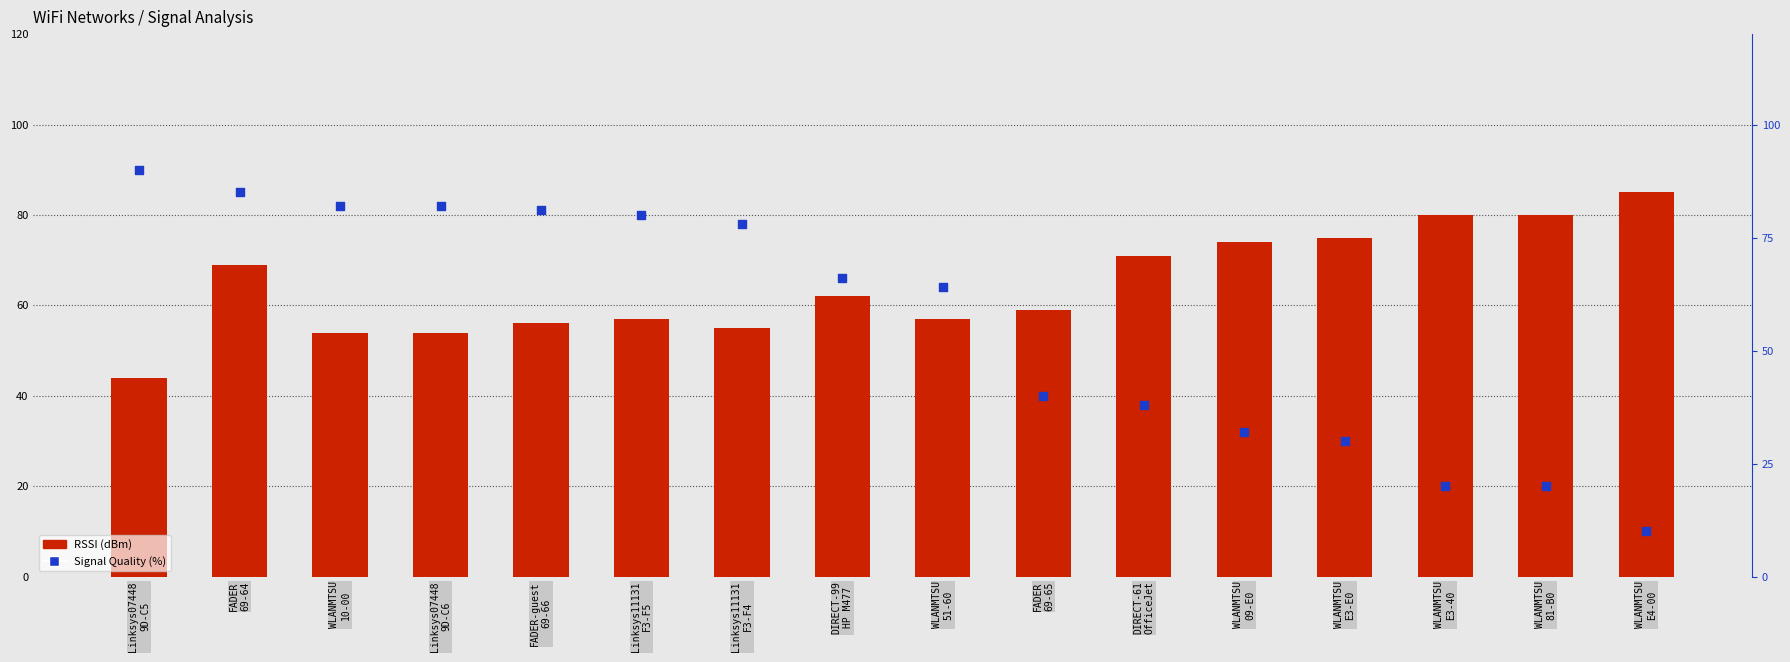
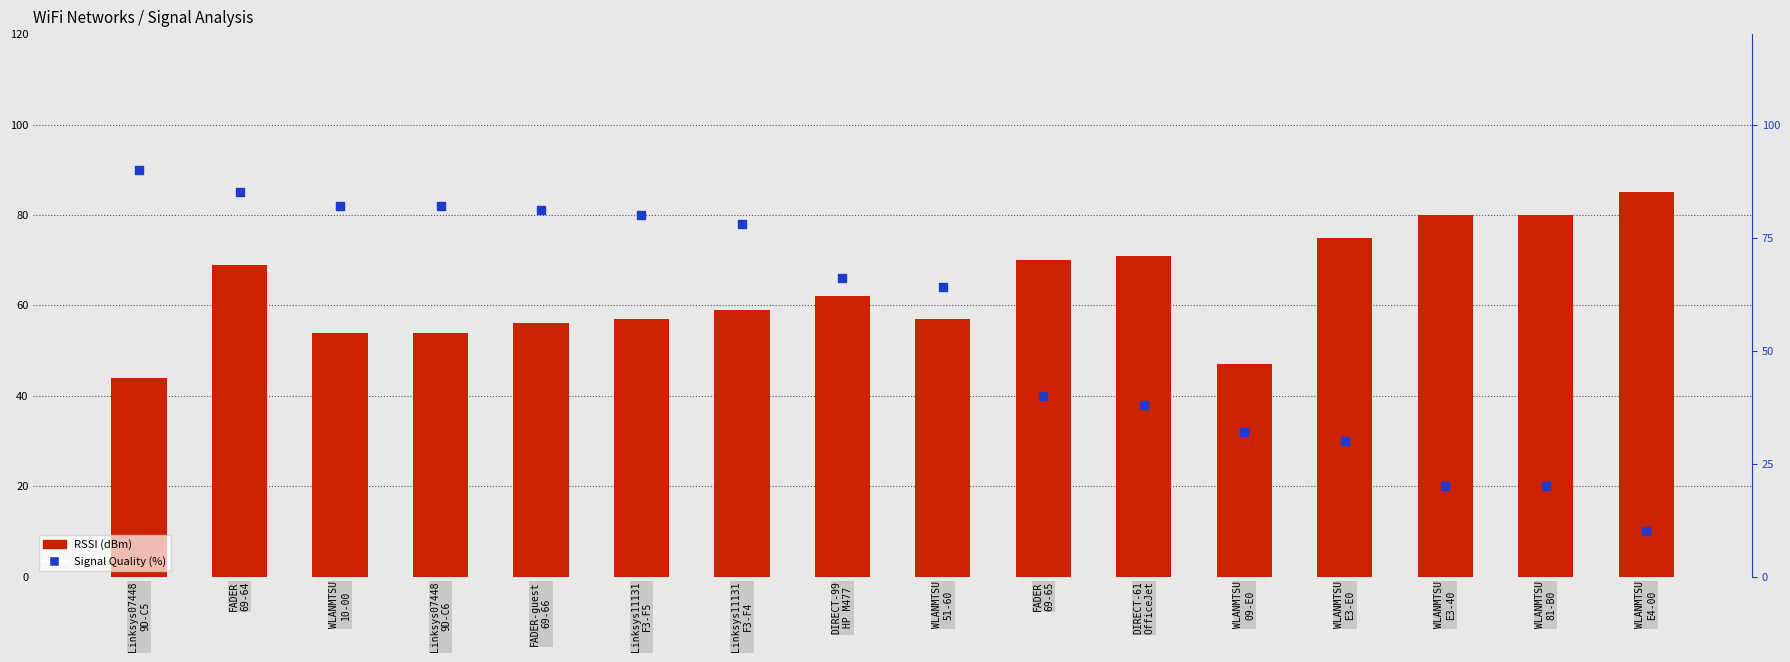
  {
    "RSSI (dBm)": {
      "Linksys07448 9D-C5": 44,
      "FADER 69-64": 69,
      "WLANMTSU 10-00": 54,
      "Linksys07448 9D-C6": 54,
      "FADER-guest 69-66": 56,
      "Linksys11131 F3-F5": 57,
-     "Linksys11131 F3-F4": 55,
+     "Linksys11131 F3-F4": 59,
      "DIRECT-99 HP M477": 62,
      "WLANMTSU 51-60": 57,
-     "FADER 69-65": 59,
+     "FADER 69-65": 70,
      "DIRECT-61 OfficeJet": 71,
-     "WLANMTSU 09-E0": 74,
+     "WLANMTSU 09-E0": 47,
      "WLANMTSU E3-E0": 75,
      "WLANMTSU E3-40": 80,
      "WLANMTSU 81-B0": 80,
      "WLANMTSU E4-00": 85
    }
  }
